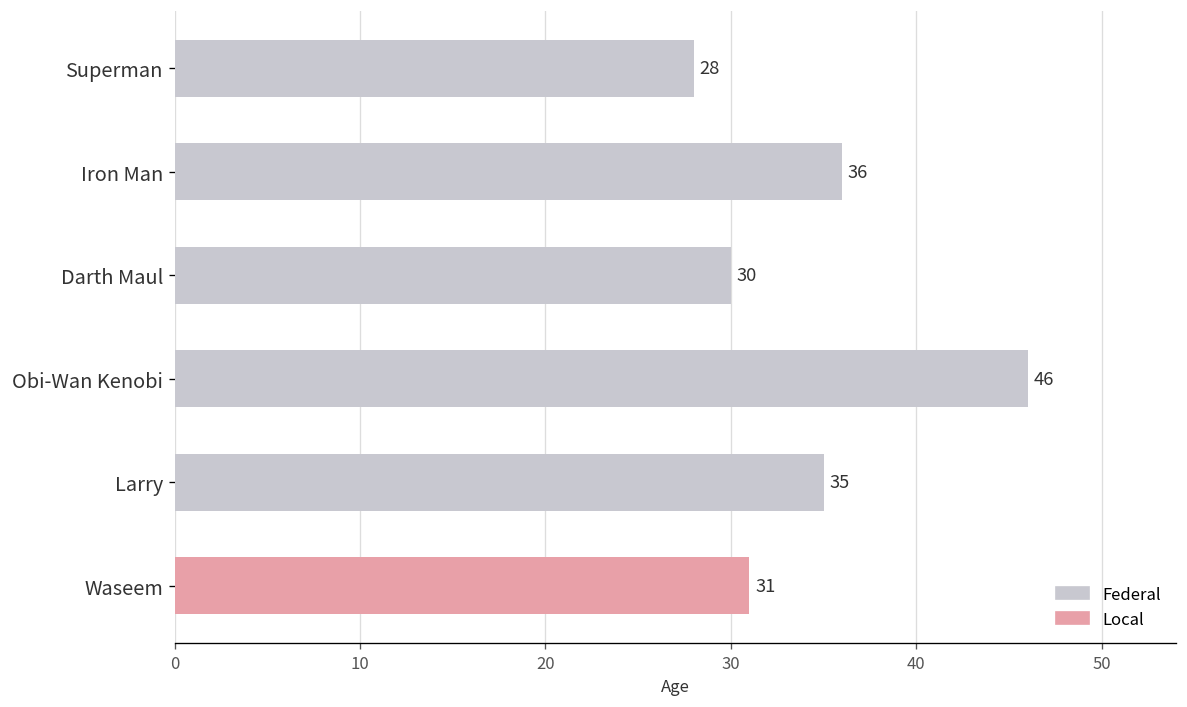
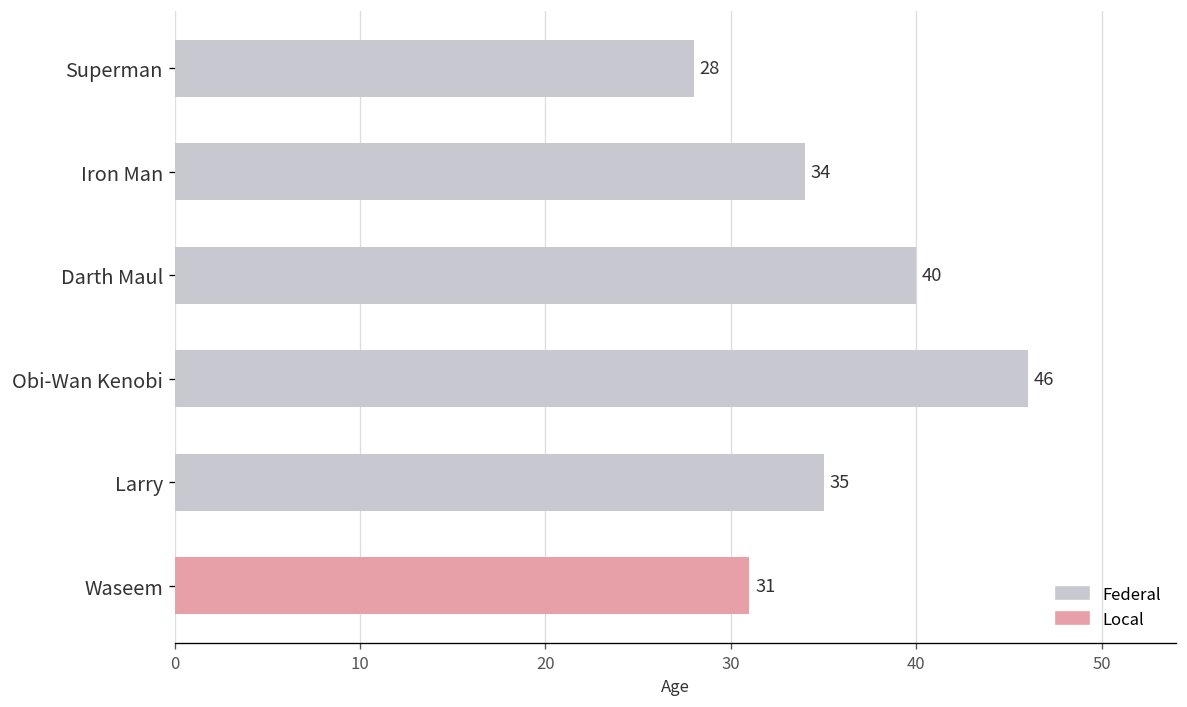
  {
    "Superman": 28,
-   "Iron Man": 36,
-   "Darth Maul": 30,
+   "Iron Man": 34,
+   "Darth Maul": 40,
    "Obi-Wan Kenobi": 46,
    "Larry": 35,
    "Waseem": 31
  }
